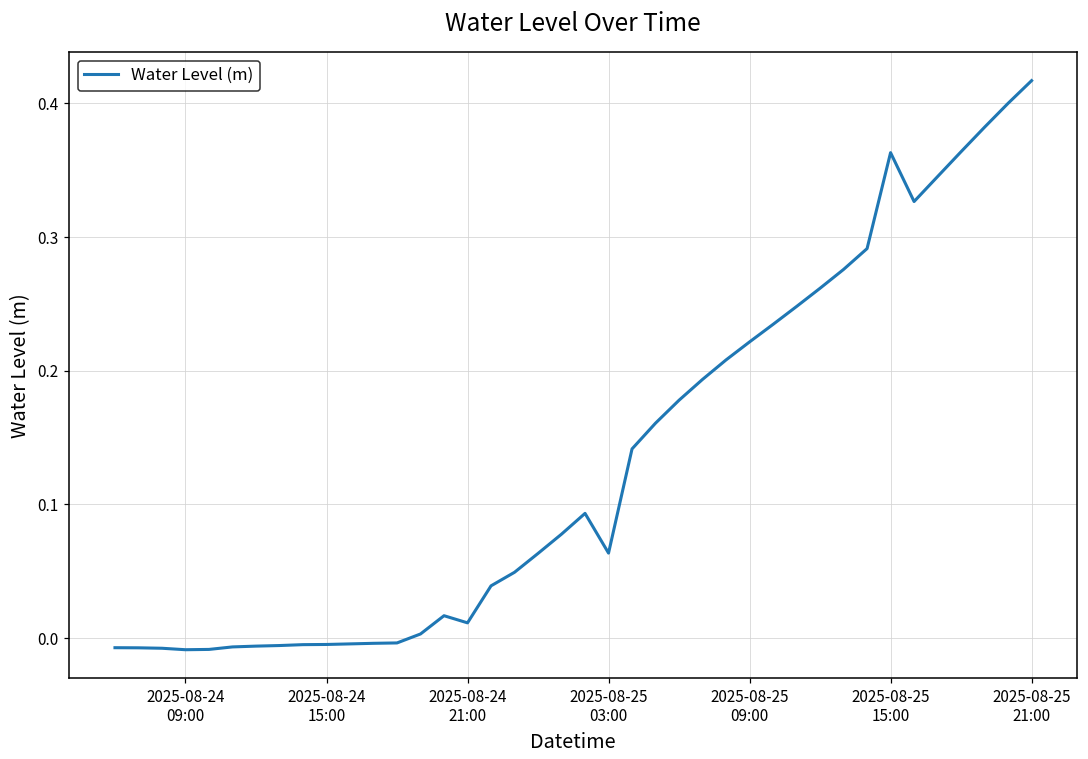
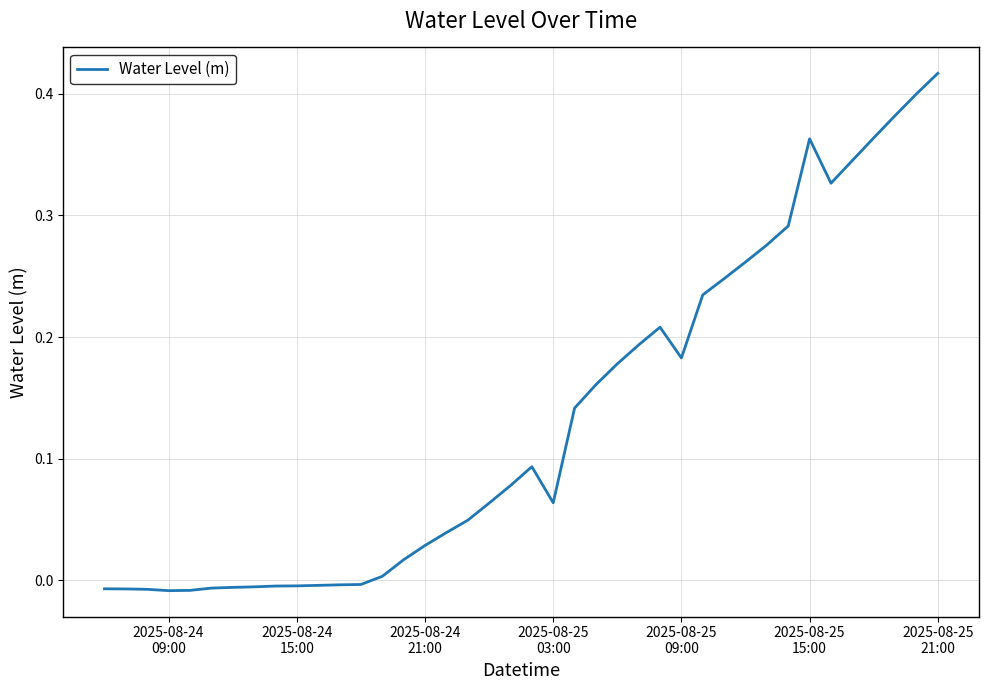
  {
    "2025-08-24 09:00": -0.009,
    "2025-08-24 15:00": -0.005,
-   "2025-08-24 21:00": 0.011,
+   "2025-08-24 21:00": 0.028,
    "2025-08-25 03:00": 0.064,
-   "2025-08-25 09:00": 0.222,
+   "2025-08-25 09:00": 0.183,
    "2025-08-25 15:00": 0.363,
    "2025-08-25 21:00": 0.417
  }
